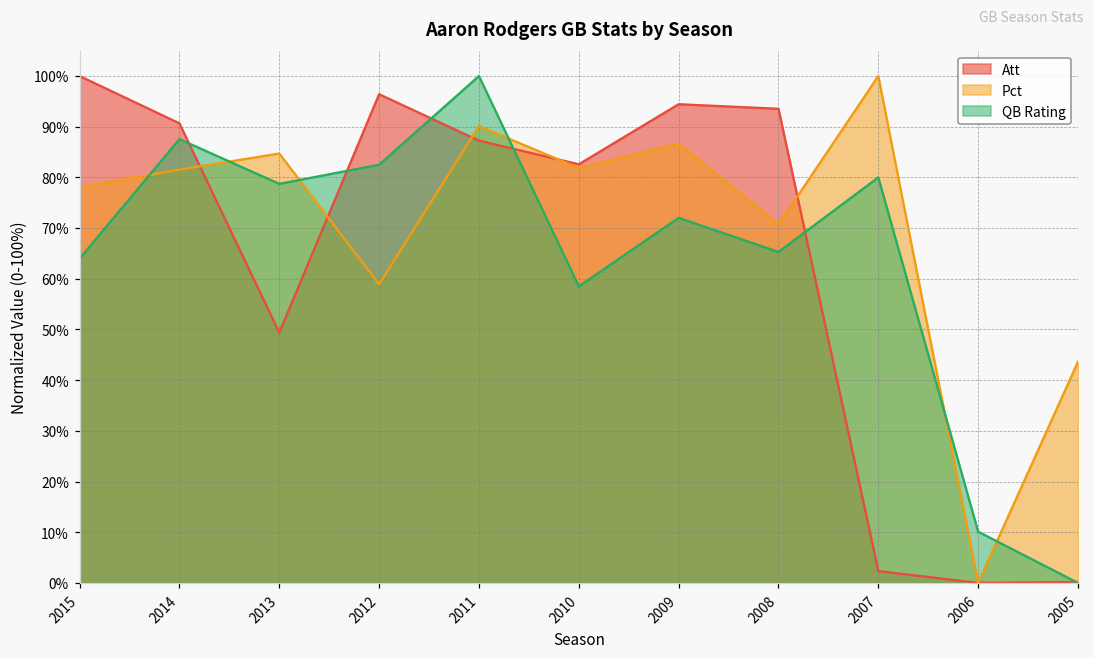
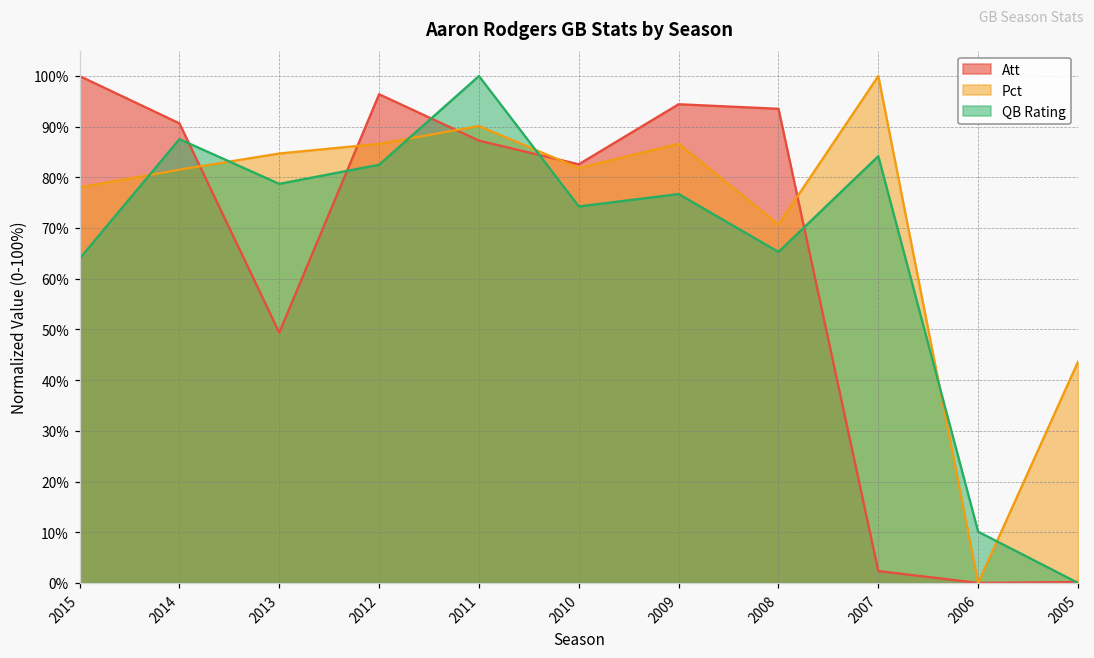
  {
    "Att": {
      "2015": "100%",
      "2014": "91%",
      "2013": "49%",
      "2012": "96%",
      "2011": "87%",
      "2010": "83%",
      "2009": "94%",
      "2008": "94%",
      "2007": "2%"
    },
    "Pct": {
      "2015": "78%",
      "2014": "82%",
      "2013": "85%",
-     "2012": "59%",
+     "2012": "87%",
      "2011": "90%",
      "2010": "82%",
      "2009": "87%",
      "2008": "71%",
      "2007": "100%",
      "2005": "44%"
    },
    "QB Rating": {
      "2015": "64%",
      "2014": "88%",
      "2013": "79%",
      "2012": "83%",
      "2011": "100%",
-     "2010": "59%",
-     "2009": "72%",
+     "2010": "74%",
+     "2009": "77%",
      "2008": "65%",
-     "2007": "80%",
+     "2007": "84%",
      "2006": "10%"
    }
  }
